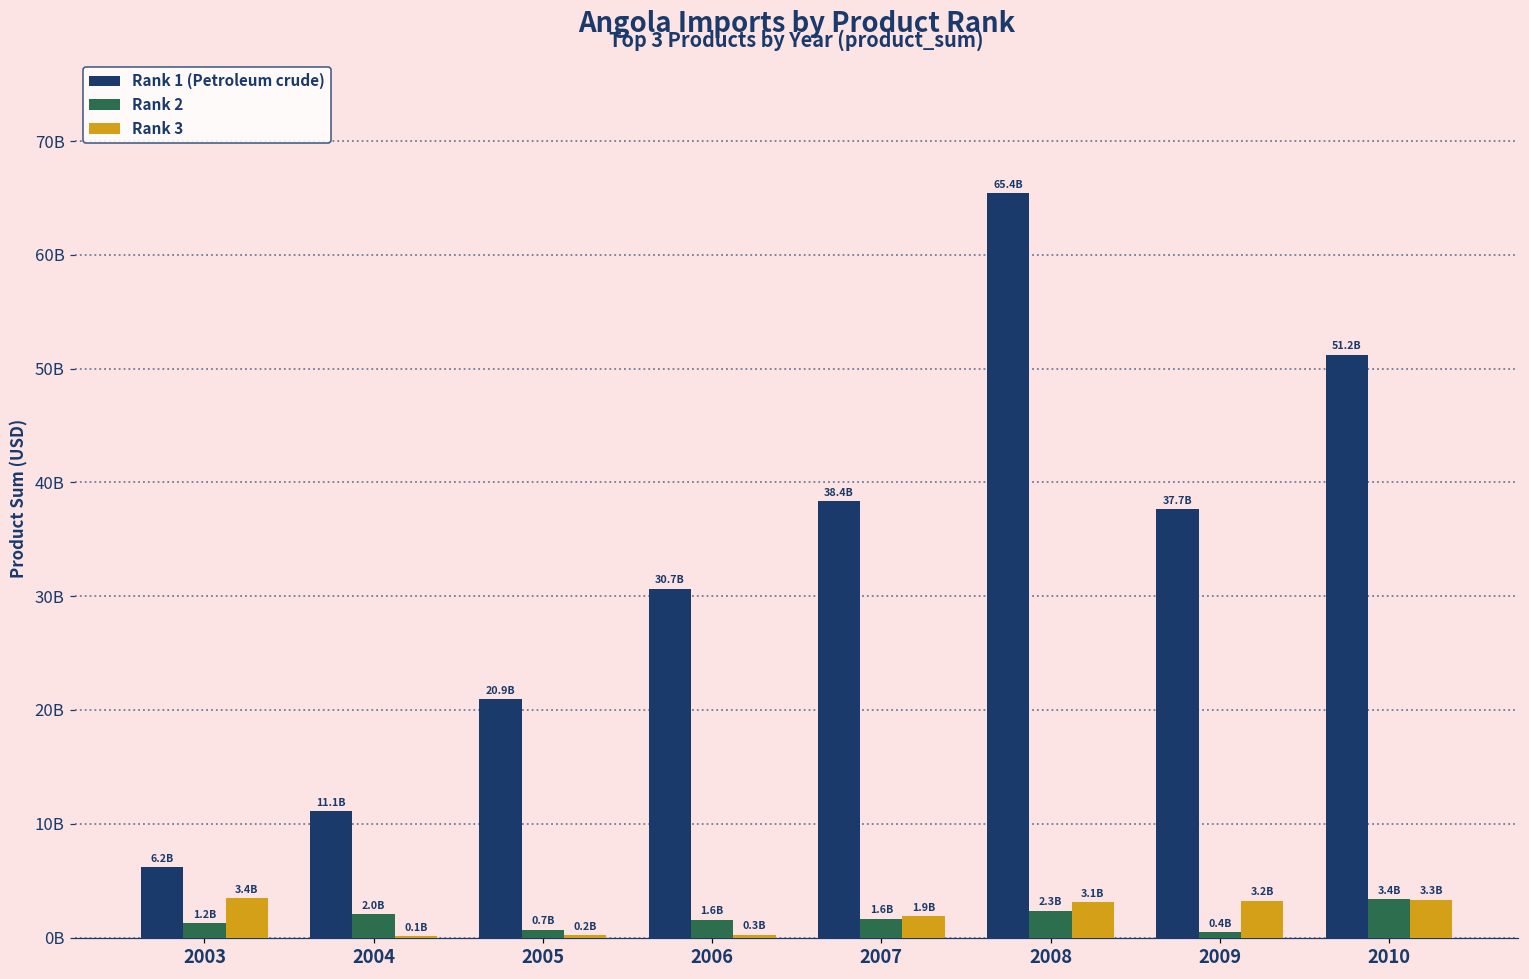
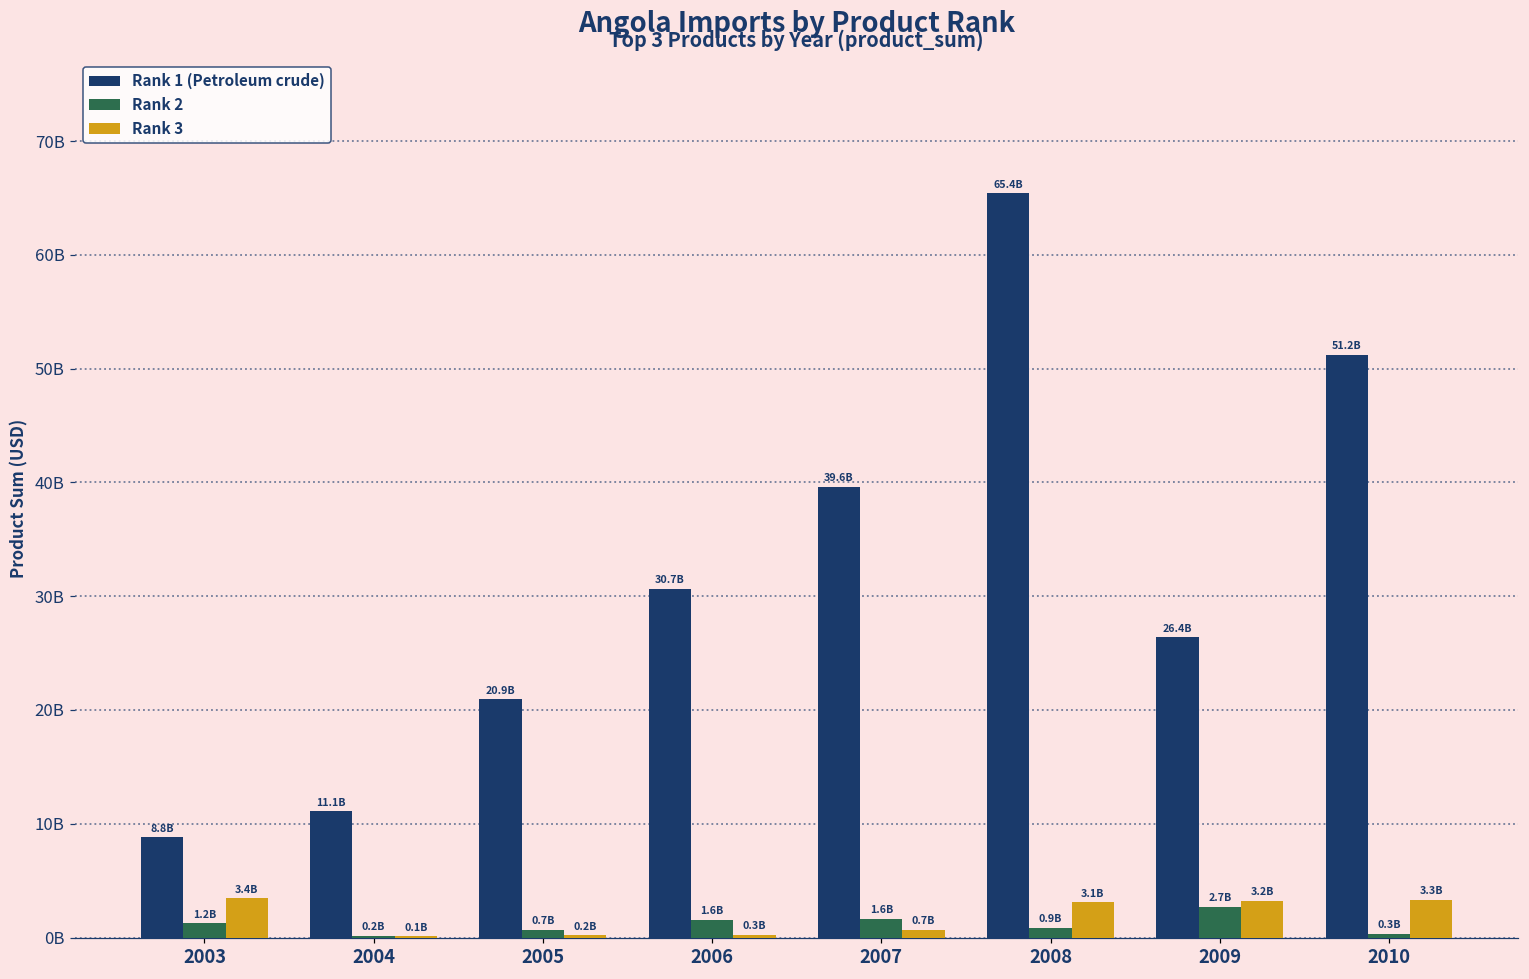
  {
    "Rank 1 (Petroleum crude)": {
-     "2003": "6.2B",
+     "2003": "8.8B",
      "2004": "11.1B",
      "2005": "20.9B",
      "2006": "30.7B",
-     "2007": "38.4B",
+     "2007": "39.6B",
      "2008": "65.4B",
-     "2009": "37.7B",
+     "2009": "26.4B",
      "2010": "51.2B"
    },
    "Rank 2": {
      "2003": "1.2B",
-     "2004": "2.0B",
+     "2004": "0.2B",
      "2005": "0.7B",
      "2006": "1.6B",
      "2007": "1.6B",
-     "2008": "2.3B",
-     "2009": "0.4B",
-     "2010": "3.4B"
+     "2008": "0.9B",
+     "2009": "2.7B",
+     "2010": "0.3B"
    },
    "Rank 3": {
      "2003": "3.4B",
      "2004": "0.1B",
      "2005": "0.2B",
      "2006": "0.3B",
-     "2007": "1.9B",
+     "2007": "0.7B",
      "2008": "3.1B",
      "2009": "3.2B",
      "2010": "3.3B"
    }
  }
